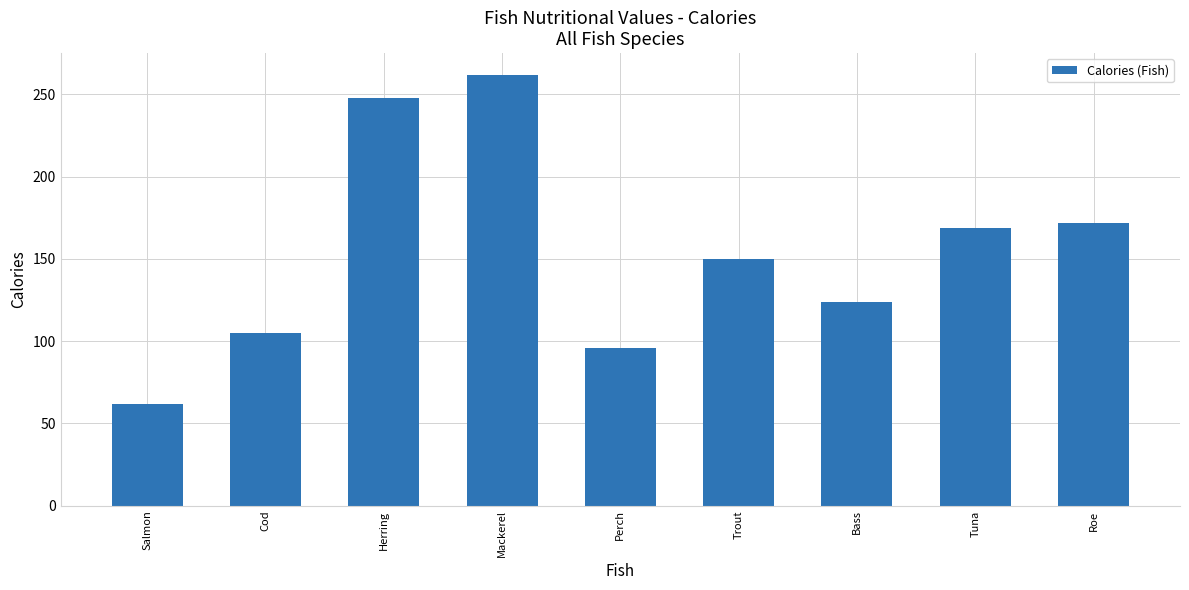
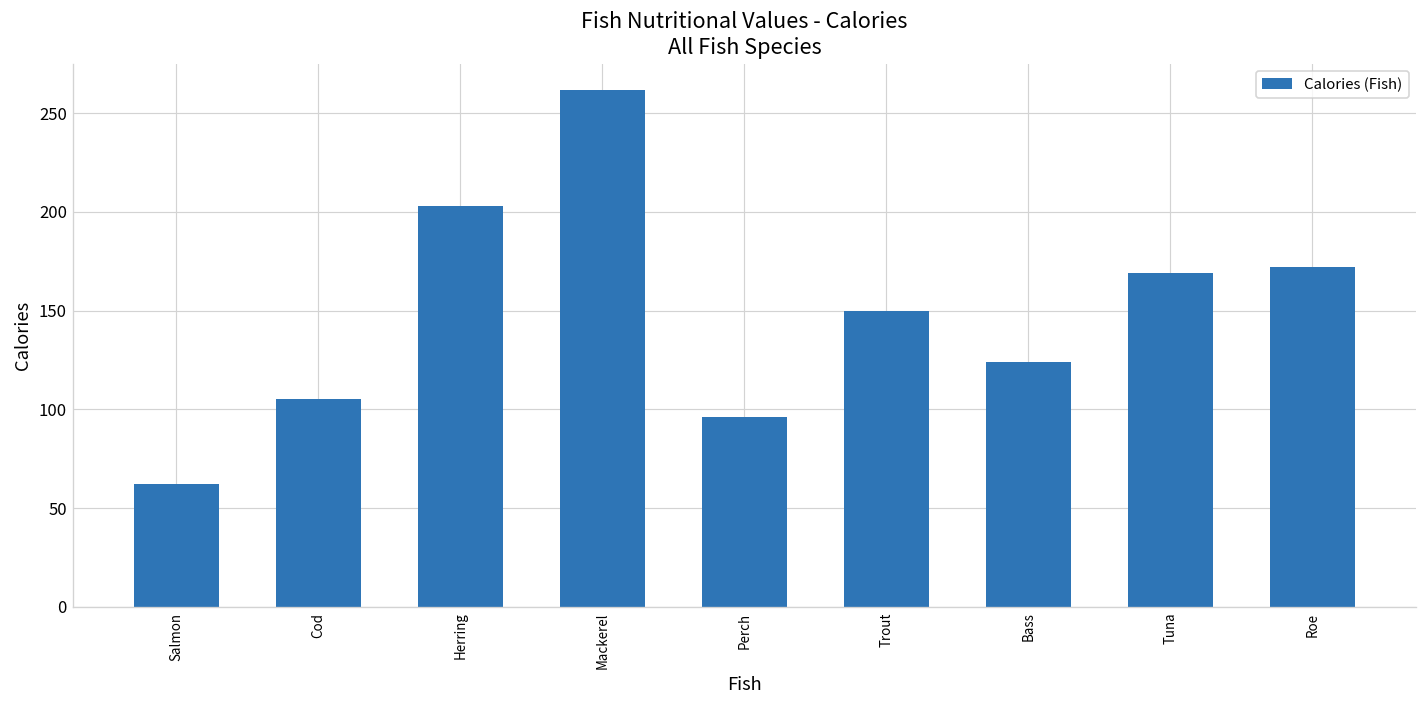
  {
    "Salmon": 62,
    "Cod": 105,
-   "Herring": 248,
+   "Herring": 203,
    "Mackerel": 262,
    "Perch": 96,
    "Trout": 150,
    "Bass": 124,
    "Tuna": 169,
    "Roe": 172
  }
